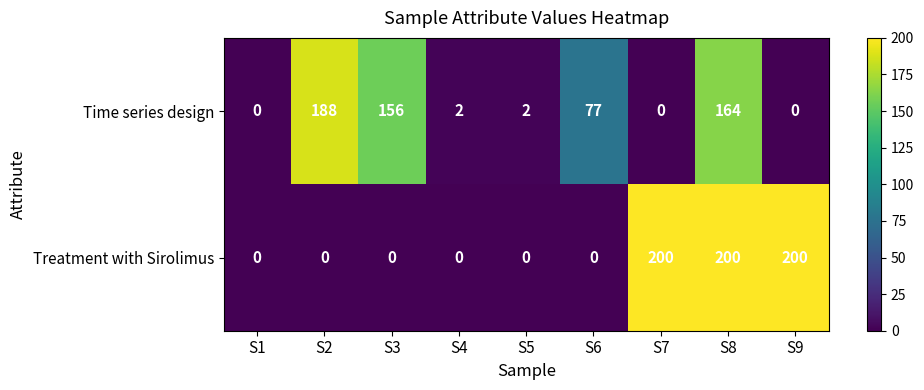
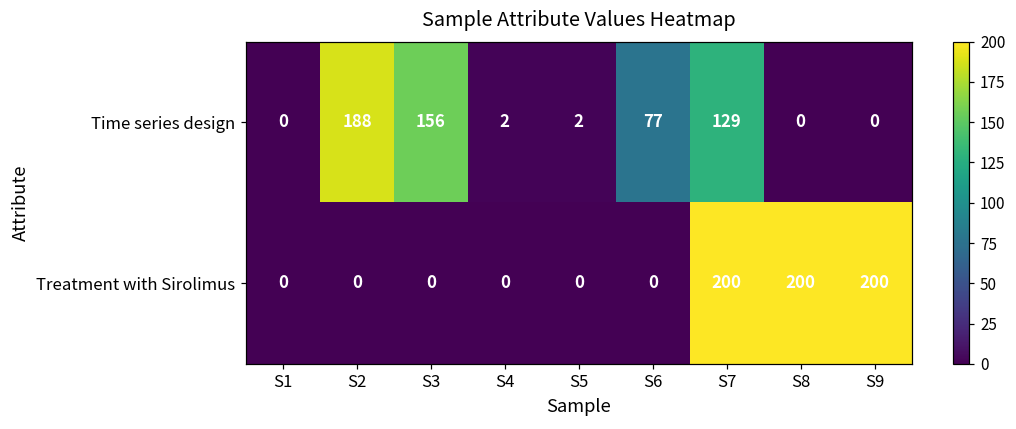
  {
    "Time series design": {
      "S1": 0,
      "S2": 188,
      "S3": 156,
      "S4": 2,
      "S5": 2,
      "S6": 77,
-     "S7": 0,
-     "S8": 164,
+     "S7": 129,
+     "S8": 0,
      "S9": 0
    },
    "Treatment with Sirolimus": {
      "S1": 0,
      "S2": 0,
      "S3": 0,
      "S4": 0,
      "S5": 0,
      "S6": 0,
      "S7": 200,
      "S8": 200,
      "S9": 200
    }
  }
